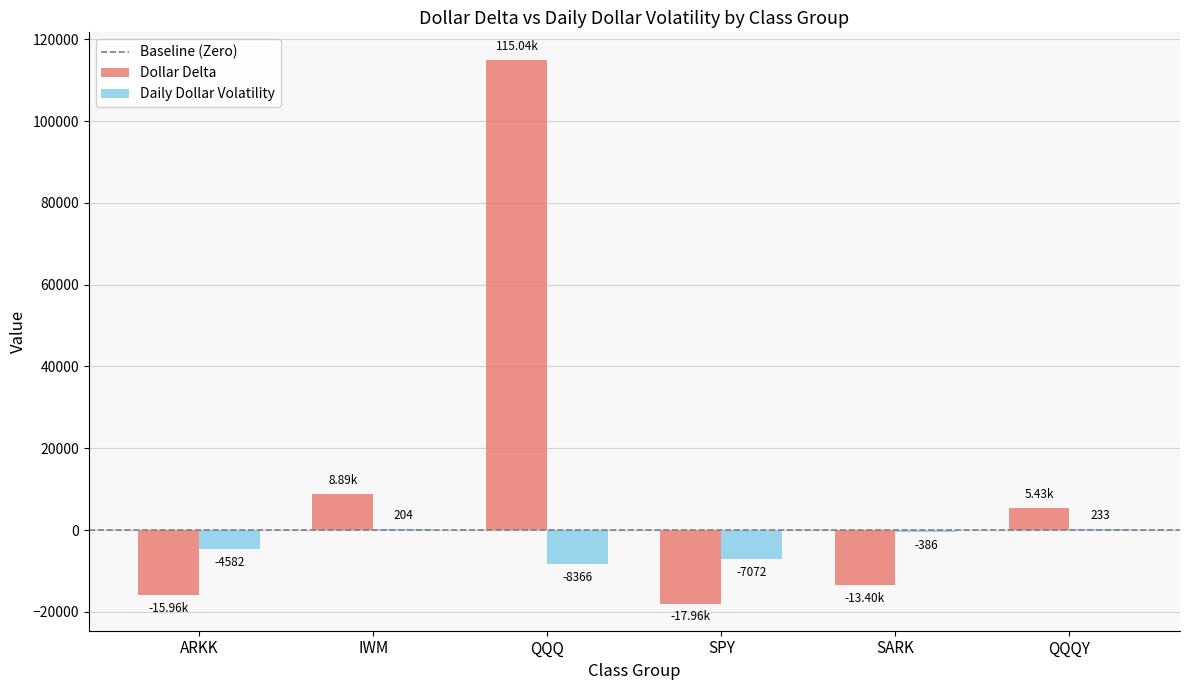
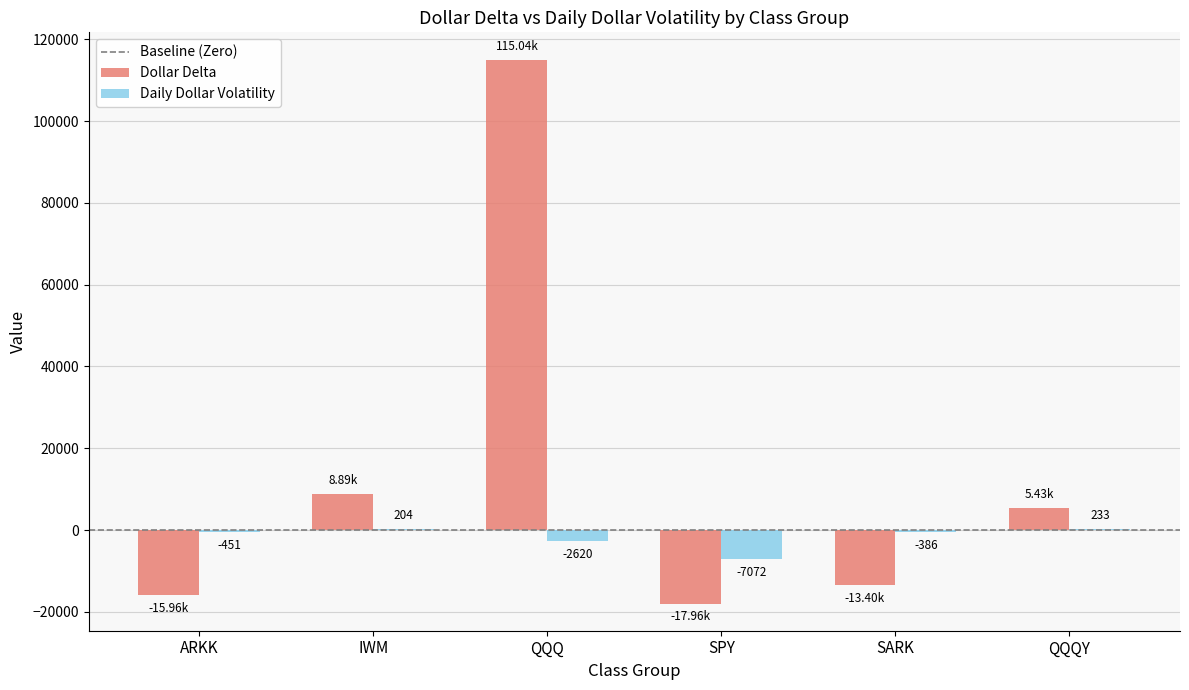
  {
    "Dollar Delta": {
      "ARKK": "-15.96k",
      "IWM": "8.89k",
      "QQQ": "115.04k",
      "SPY": "-17.96k",
      "SARK": "-13.40k",
      "QQQY": "5.43k"
    },
    "Daily Dollar Volatility": {
-     "ARKK": "-4582",
+     "ARKK": "-451",
      "IWM": "204",
-     "QQQ": "-8366",
+     "QQQ": "-2620",
      "SPY": "-7072",
      "SARK": "-386",
      "QQQY": "233"
    }
  }
